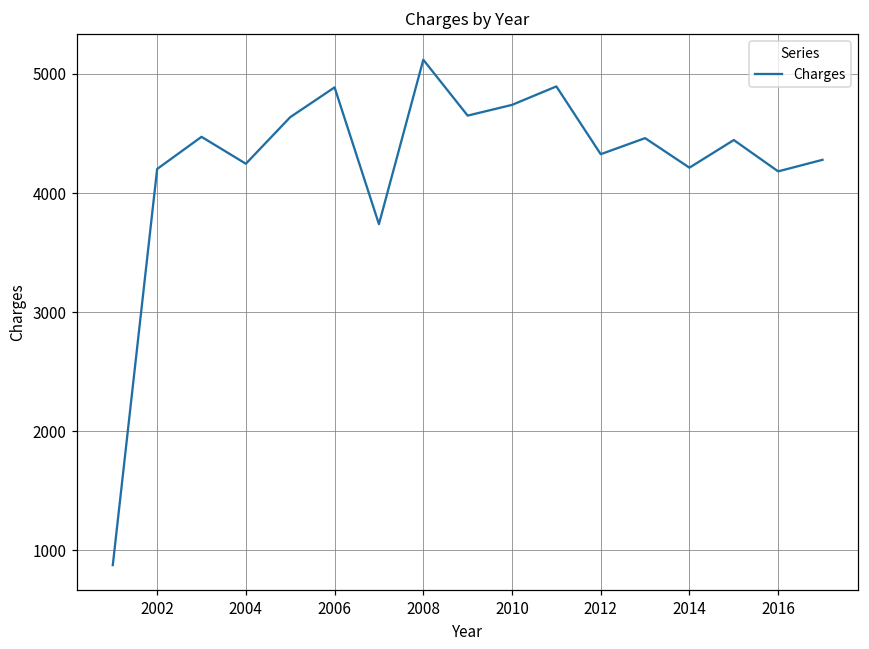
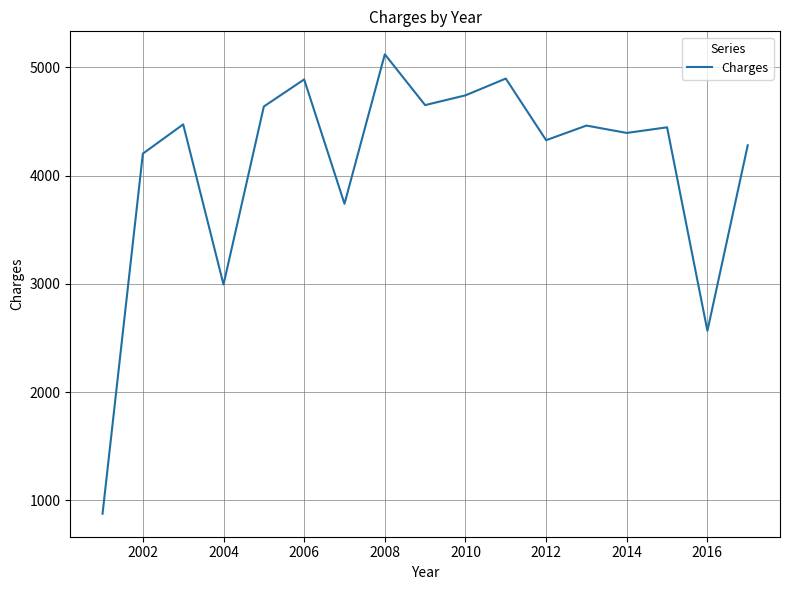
  {
    "2002": 4200,
-   "2004": 4250,
+   "2004": 2990,
    "2006": 4890,
    "2008": 5120,
    "2010": 4740,
    "2012": 4330,
-   "2014": 4210,
-   "2016": 4180
+   "2014": 4390,
+   "2016": 2570
  }
